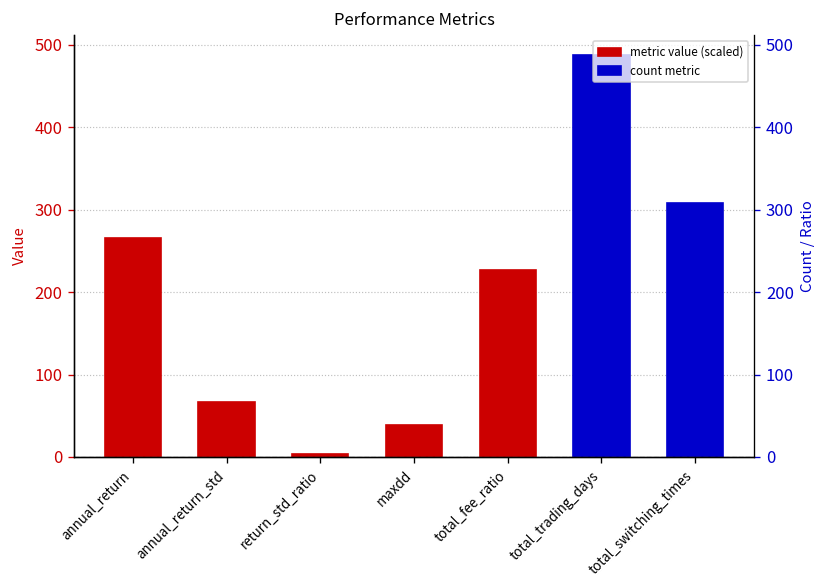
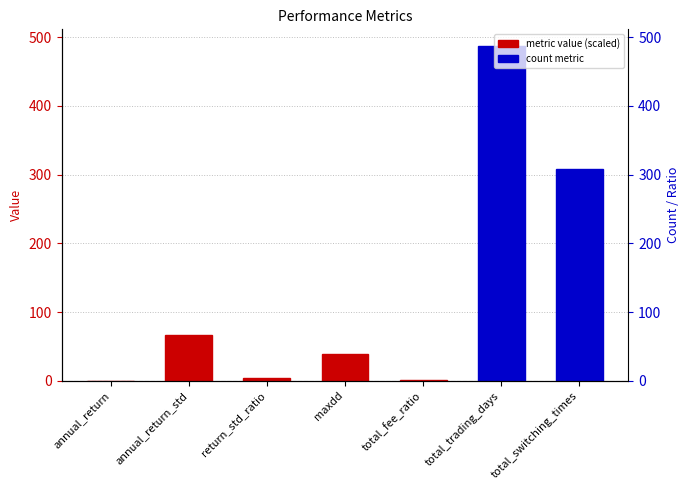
  {
-   "annual_return": 270,
+   "annual_return": 0,
    "annual_return_std": 70,
    "return_std_ratio": 0,
    "maxdd": 40,
-   "total_fee_ratio": 230,
+   "total_fee_ratio": 0,
    "total_switching_times": 310
  }
